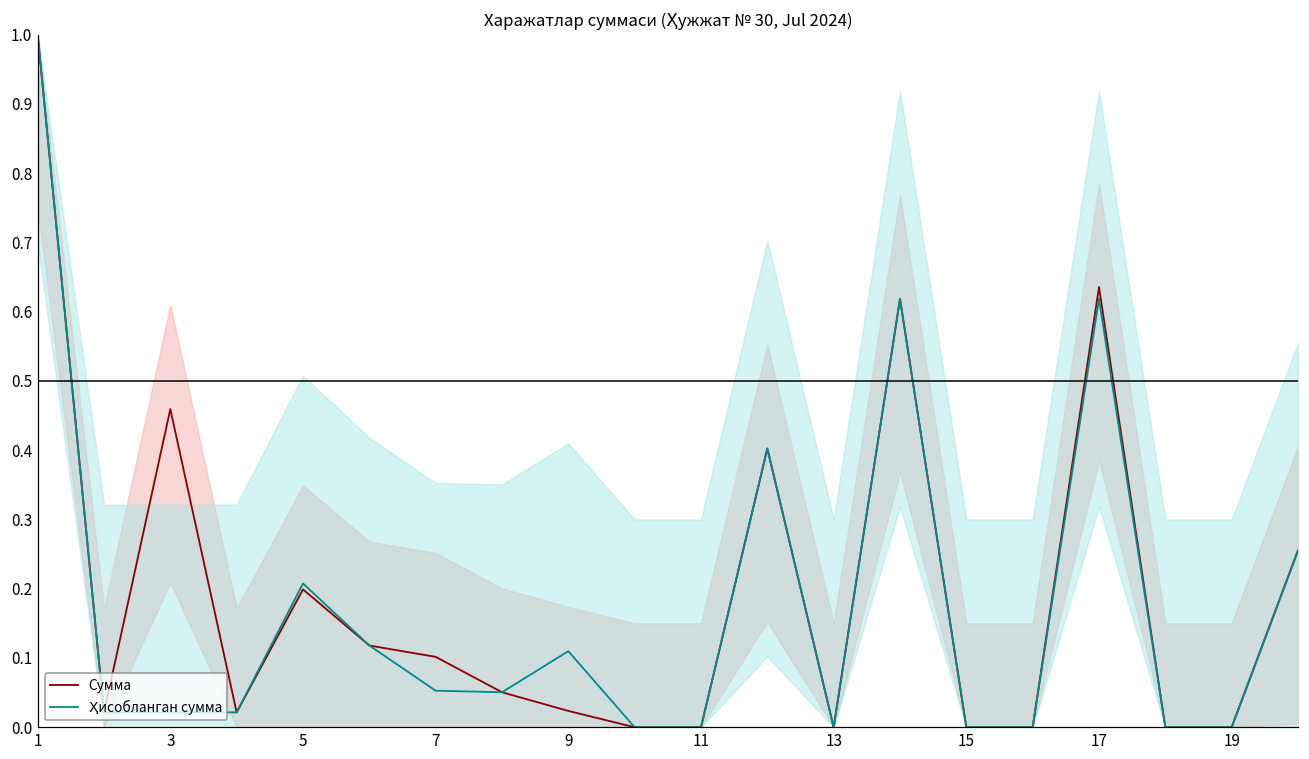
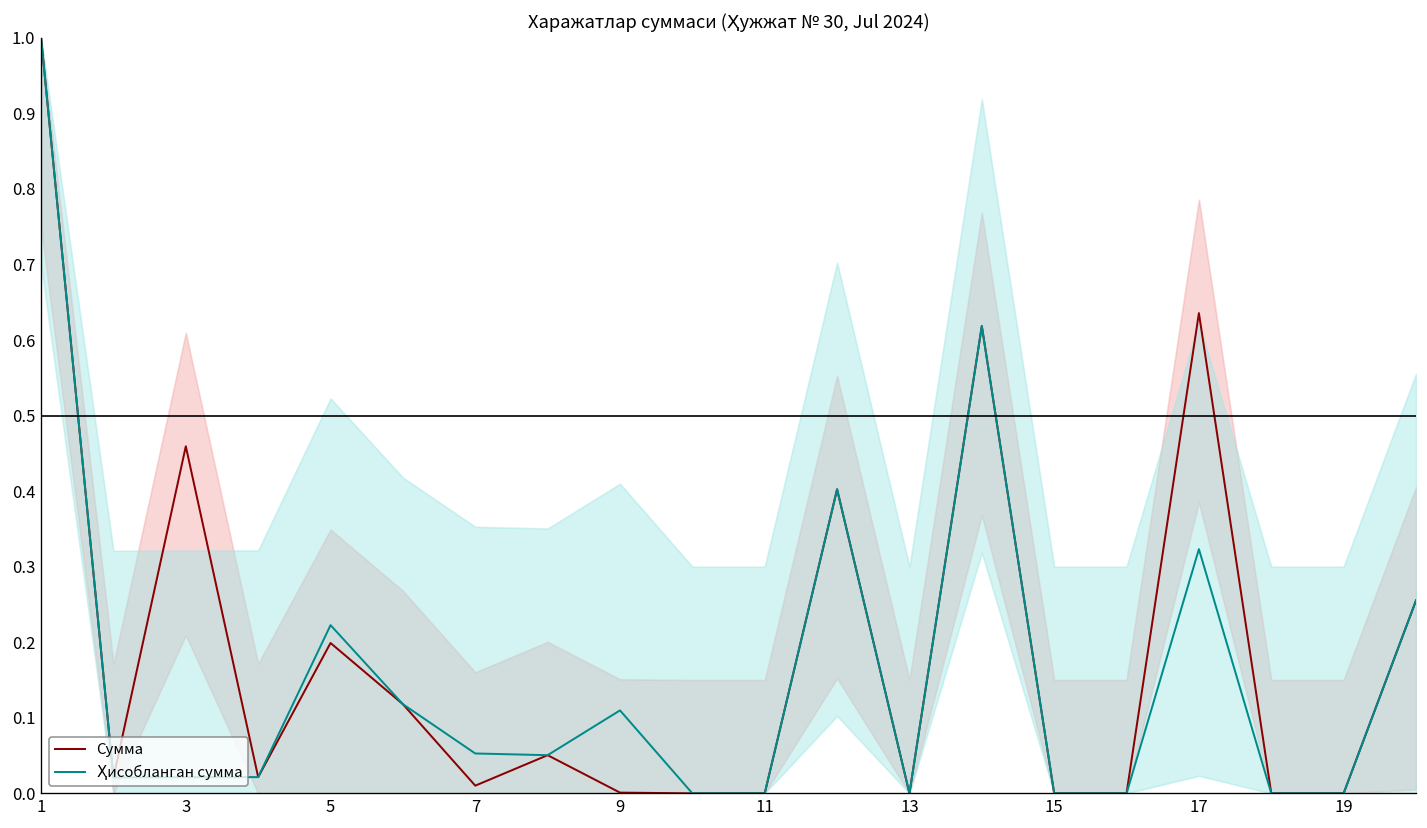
  {
    "Сумма": {
      "3": 0.46,
      "5": 0.20,
-     "7": 0.10,
-     "9": 0.02,
+     "7": 0.01,
+     "9": 0.00,
      "17": 0.64
    },
    "Ҳисобланган сумма": {
-     "5": 0.21,
+     "5": 0.22,
      "7": 0.05,
      "9": 0.11,
-     "17": 0.62
+     "17": 0.32
    }
  }
